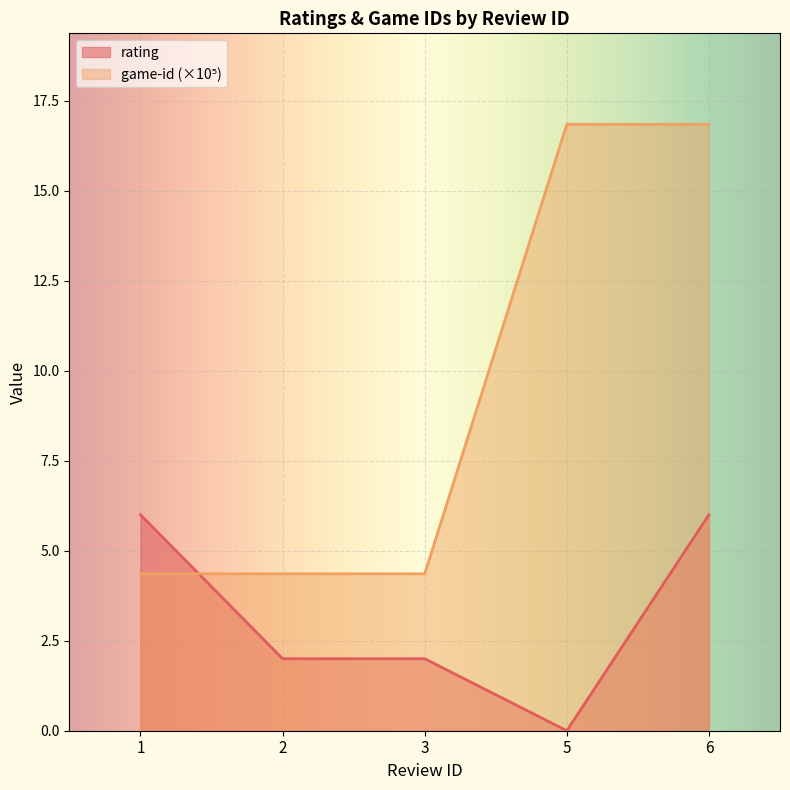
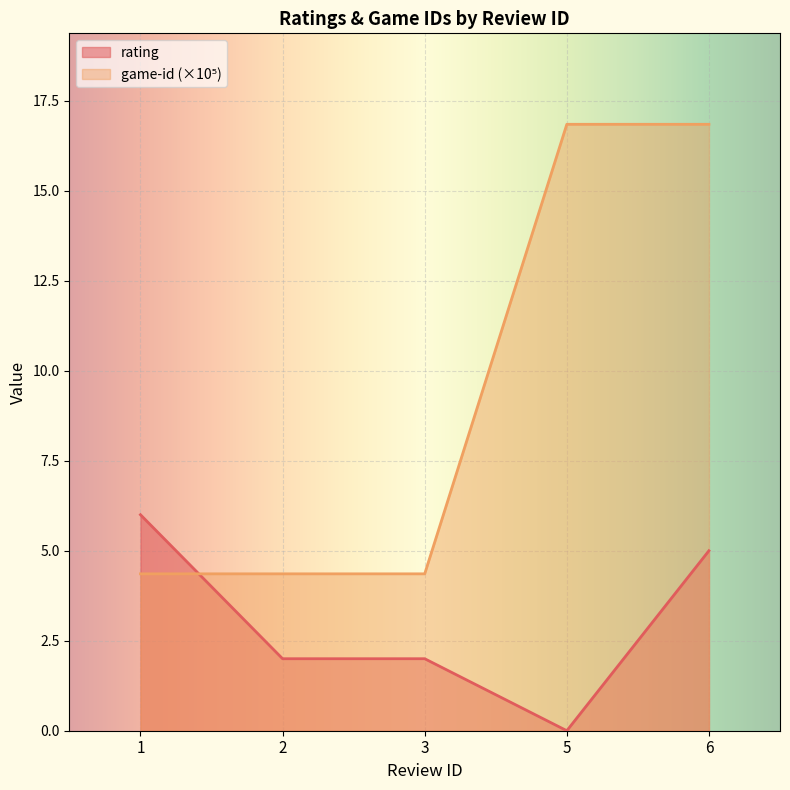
  {
    "rating": {
      "1": 6,
      "2": 2,
      "3": 2,
      "5": 0,
-     "6": 6
+     "6": 5
    },
    "game-id (×10⁵)": {
      "1": 4.4,
      "2": 4.4,
      "3": 4.4,
      "5": 16.8,
      "6": 16.8
    }
  }
